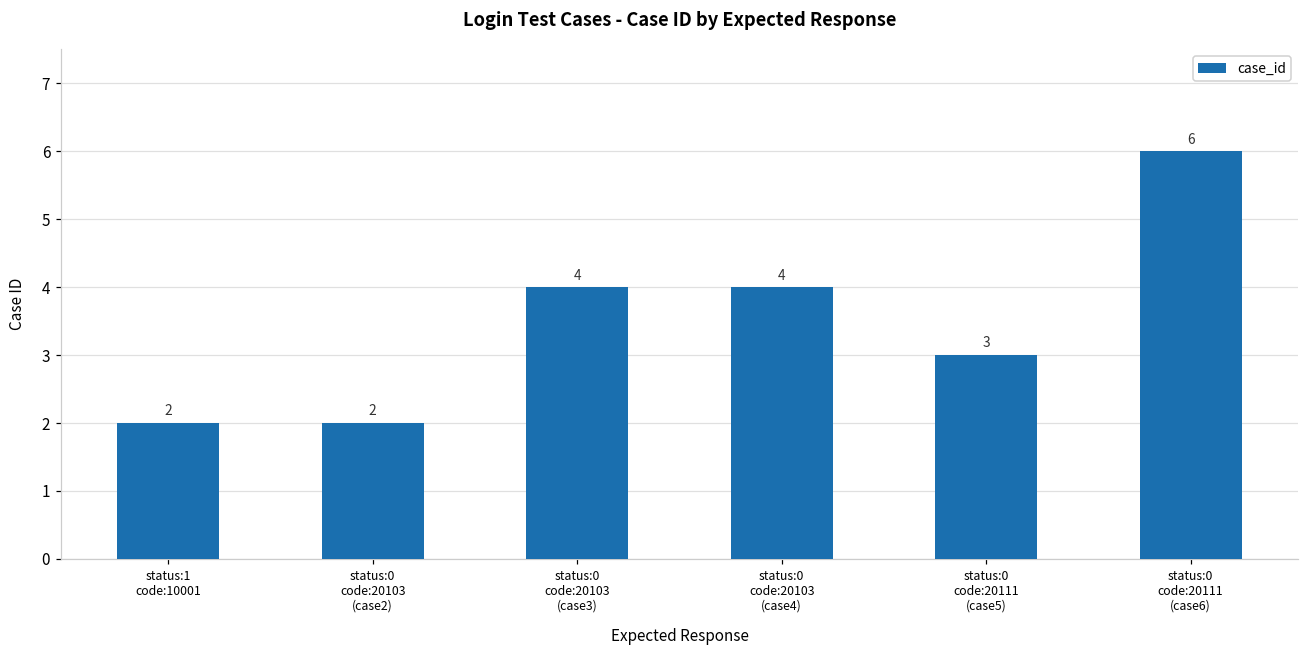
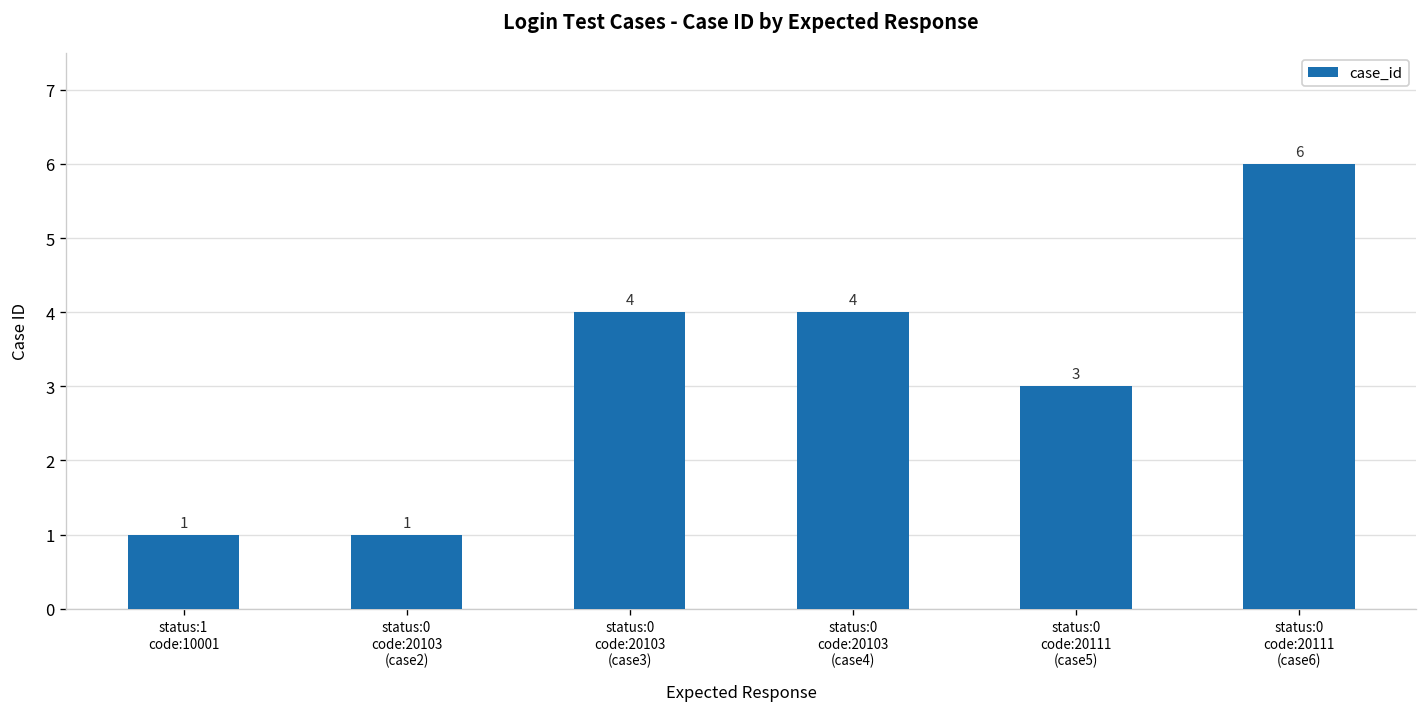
  {
-   "status:1 code:10001": 2,
-   "status:0 code:20103 (case2)": 2,
+   "status:1 code:10001": 1,
+   "status:0 code:20103 (case2)": 1,
    "status:0 code:20103 (case3)": 4,
    "status:0 code:20103 (case4)": 4,
    "status:0 code:20111 (case5)": 3,
    "status:0 code:20111 (case6)": 6
  }
